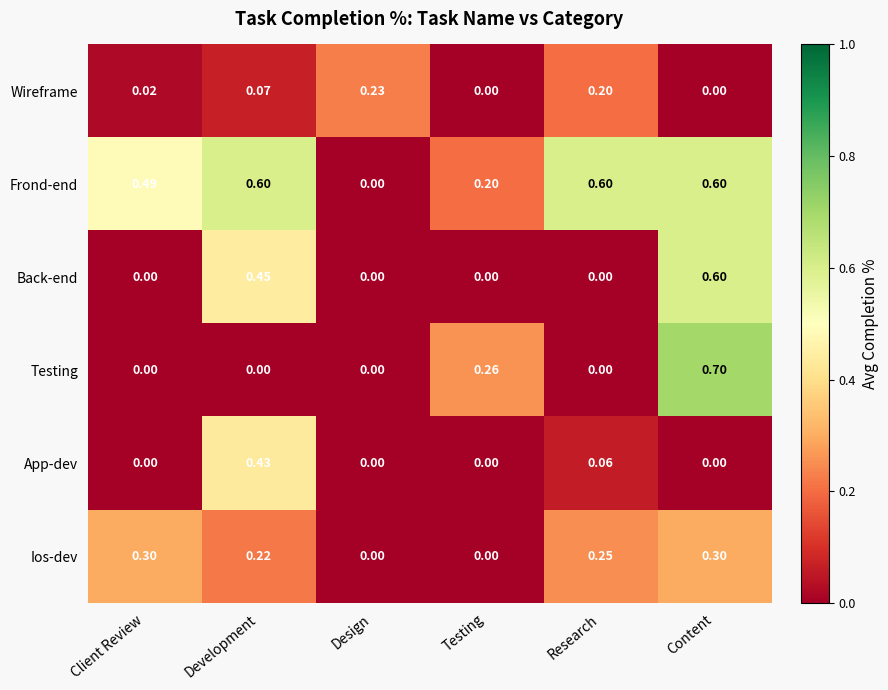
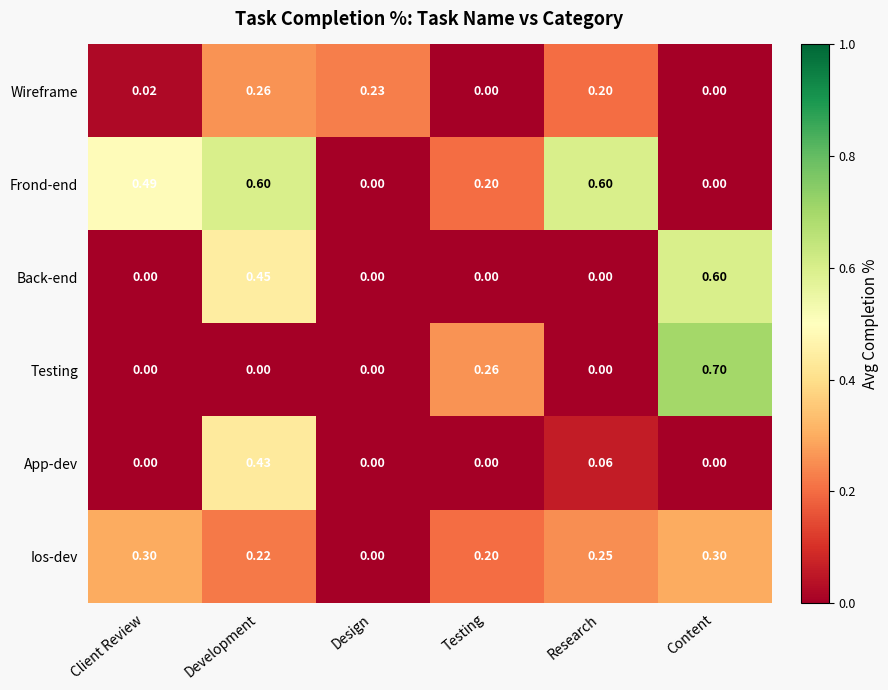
  {
    "Wireframe": {
      "Client Review": 0.02,
-     "Development": 0.07,
+     "Development": 0.26,
      "Design": 0.23,
      "Testing": 0.00,
      "Research": 0.20,
      "Content": 0.00
    },
    "Frond-end": {
      "Client Review": 0.49,
      "Development": 0.60,
      "Design": 0.00,
      "Testing": 0.20,
      "Research": 0.60,
-     "Content": 0.60
+     "Content": 0.00
    },
    "Back-end": {
      "Client Review": 0.00,
      "Development": 0.45,
      "Design": 0.00,
      "Testing": 0.00,
      "Research": 0.00,
      "Content": 0.60
    },
    "Testing": {
      "Client Review": 0.00,
      "Development": 0.00,
      "Design": 0.00,
      "Testing": 0.26,
      "Research": 0.00,
      "Content": 0.70
    },
    "App-dev": {
      "Client Review": 0.00,
      "Development": 0.43,
      "Design": 0.00,
      "Testing": 0.00,
      "Research": 0.06,
      "Content": 0.00
    },
    "Ios-dev": {
      "Client Review": 0.30,
      "Development": 0.22,
      "Design": 0.00,
-     "Testing": 0.00,
+     "Testing": 0.20,
      "Research": 0.25,
      "Content": 0.30
    }
  }
